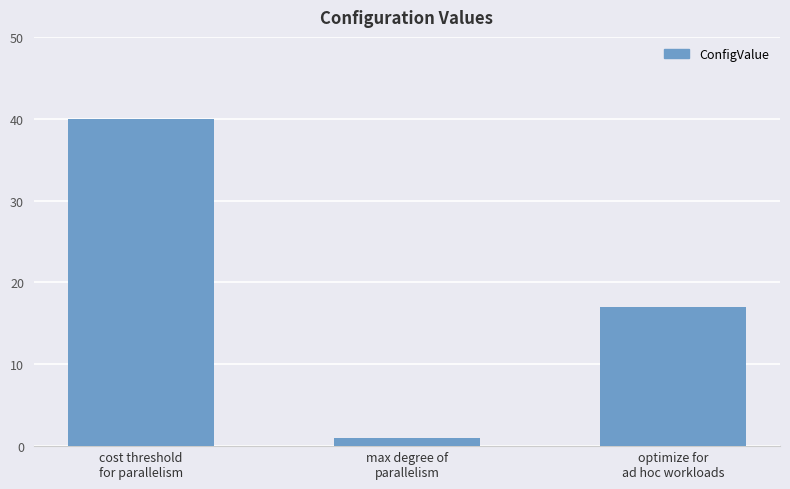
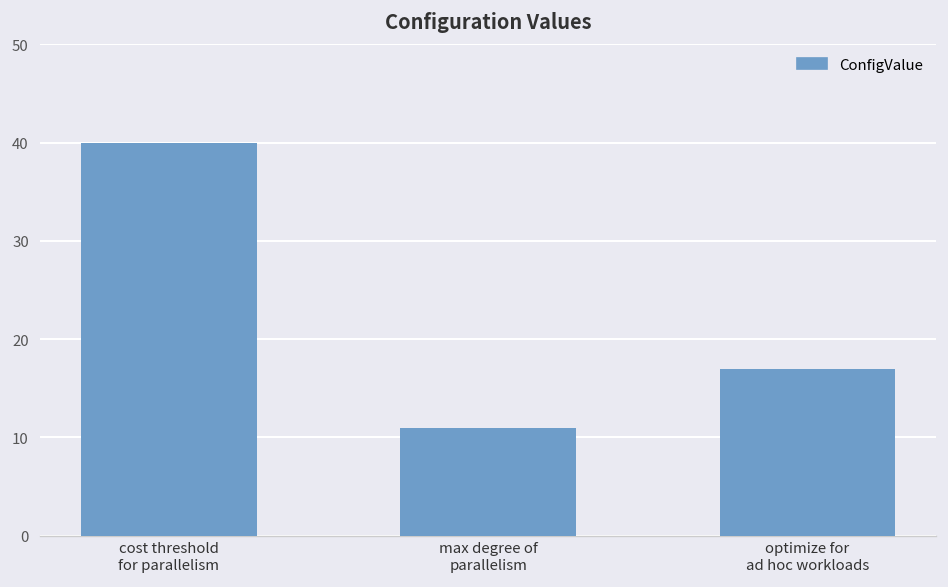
  {
    "cost threshold for parallelism": 40,
-   "max degree of parallelism": 1,
+   "max degree of parallelism": 11,
    "optimize for ad hoc workloads": 17
  }
